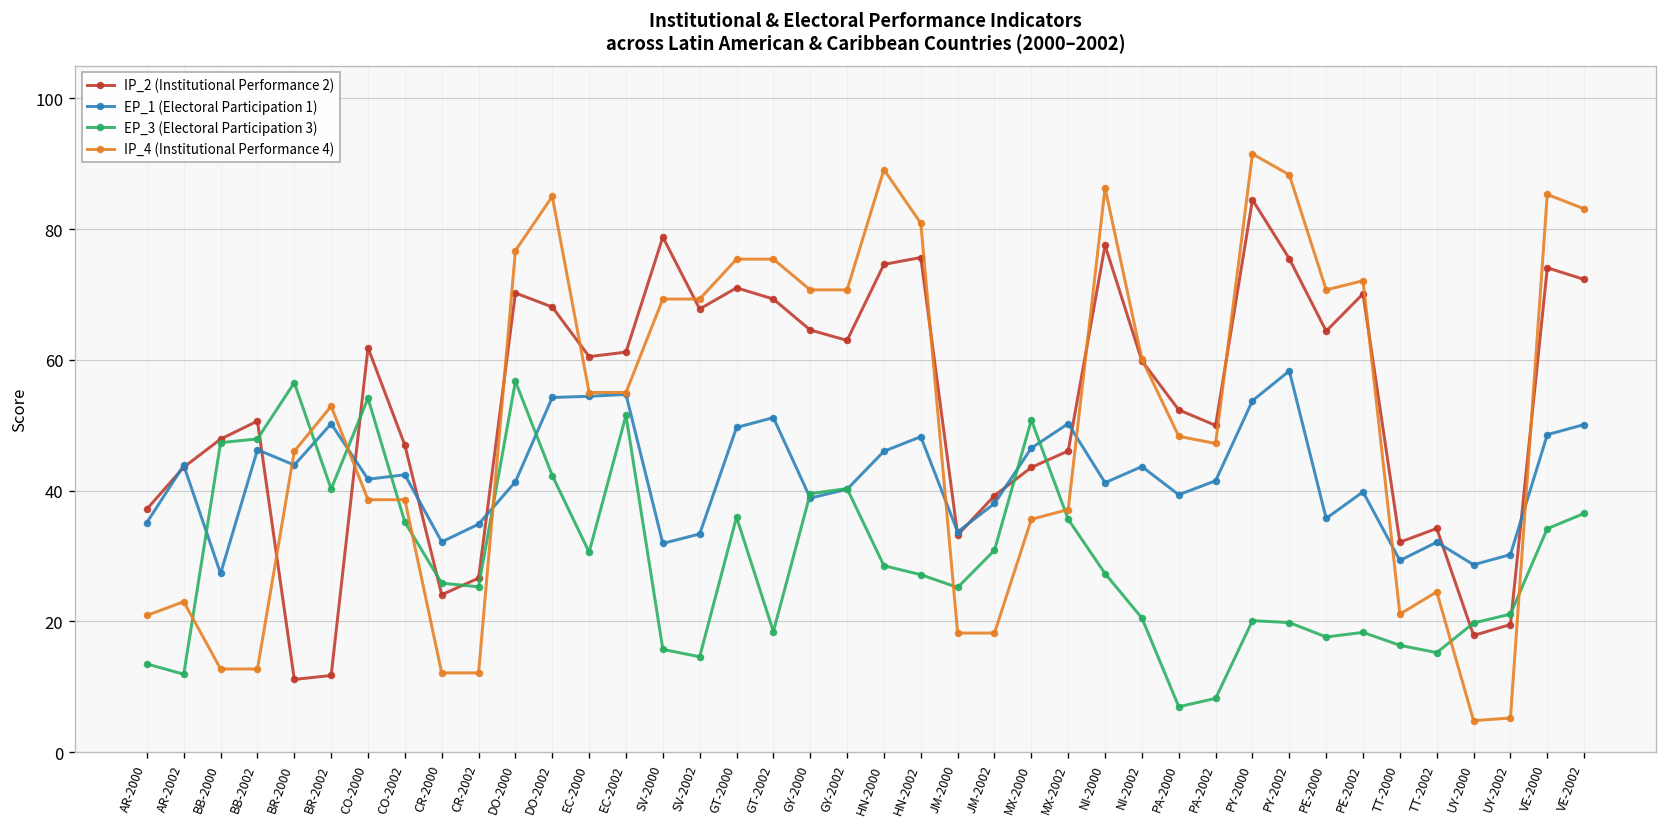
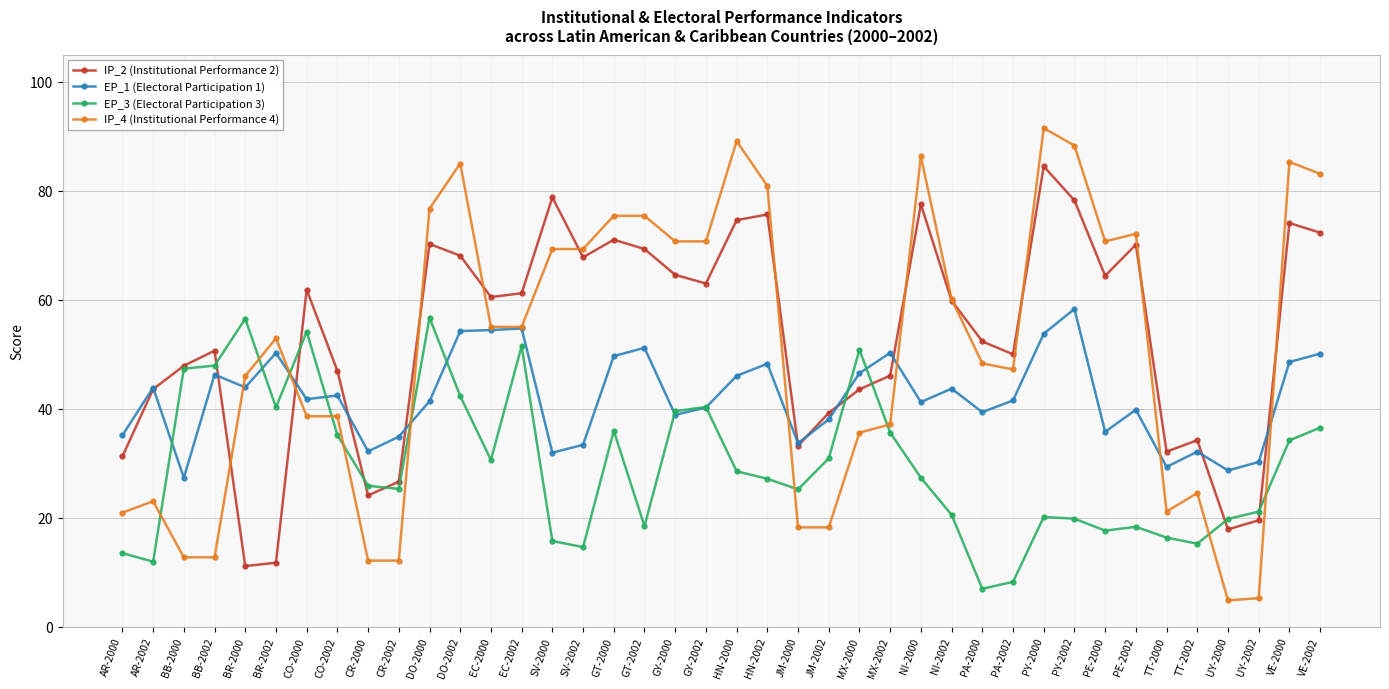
  {
    "IP_2 (Institutional Performance 2)": {
-     "AR-2000": 37,
+     "AR-2000": 31,
      "BB-2000": 48,
      "BB-2002": 51,
      "BR-2000": 11,
      "BR-2002": 12,
      "CO-2000": 62,
      "CO-2002": 47,
      "CR-2000": 24,
      "CR-2002": 27,
      "DO-2000": 70,
      "DO-2002": 68,
      "EC-2000": 60,
      "EC-2002": 61,
      "SV-2000": 79,
      "SV-2002": 68,
      "GT-2000": 71,
      "GT-2002": 69,
      "GY-2000": 65,
      "GY-2002": 63,
      "HN-2000": 75,
      "HN-2002": 76,
      "JM-2000": 33,
      "JM-2002": 39,
      "MX-2000": 44,
      "MX-2002": 46,
      "NI-2000": 78,
      "PA-2000": 52,
      "PA-2002": 50,
      "PY-2000": 84,
-     "PY-2002": 75,
+     "PY-2002": 78,
      "PE-2000": 64,
      "PE-2002": 70,
      "TT-2000": 32,
      "TT-2002": 34,
      "UY-2000": 18,
      "UY-2002": 20,
      "VE-2000": 74,
      "VE-2002": 72
    },
    "EP_1 (Electoral Participation 1)": {
      "AR-2000": 35,
      "BB-2000": 27,
      "BB-2002": 46,
      "BR-2000": 44,
      "BR-2002": 50,
      "CO-2000": 42,
      "CO-2002": 42,
      "CR-2000": 32,
      "CR-2002": 35,
      "DO-2000": 41,
      "DO-2002": 54,
      "EC-2000": 54,
      "SV-2000": 32,
      "SV-2002": 33,
      "GT-2000": 50,
      "GT-2002": 51,
      "GY-2000": 39,
      "HN-2000": 46,
      "HN-2002": 48,
      "JM-2000": 34,
      "JM-2002": 38,
      "MX-2000": 47,
      "MX-2002": 50,
      "NI-2000": 41,
      "NI-2002": 44,
      "PA-2000": 39,
      "PA-2002": 42,
      "PY-2000": 54,
      "PY-2002": 58,
      "PE-2000": 36,
      "PE-2002": 40,
      "TT-2000": 29,
      "TT-2002": 32,
      "UY-2000": 29,
      "UY-2002": 30,
      "VE-2000": 49,
      "VE-2002": 50
    },
    "EP_3 (Electoral Participation 3)": {
      "AR-2000": 13,
      "AR-2002": 12,
      "BB-2000": 47,
      "BB-2002": 48,
      "BR-2000": 57,
      "BR-2002": 40,
      "CO-2000": 54,
      "CO-2002": 35,
      "CR-2000": 26,
      "CR-2002": 25,
      "DO-2000": 57,
      "DO-2002": 42,
      "EC-2000": 31,
      "EC-2002": 52,
      "SV-2000": 16,
      "SV-2002": 15,
      "GT-2000": 36,
      "GT-2002": 18,
      "GY-2000": 40,
      "HN-2000": 29,
      "HN-2002": 27,
      "JM-2000": 25,
      "JM-2002": 31,
      "MX-2000": 51,
      "MX-2002": 36,
      "NI-2000": 27,
      "NI-2002": 21,
      "PA-2000": 7,
      "PA-2002": 8,
      "PY-2000": 20,
      "PY-2002": 20,
      "PE-2000": 18,
      "PE-2002": 18,
      "TT-2000": 16,
      "TT-2002": 15,
      "UY-2000": 20,
      "UY-2002": 21,
      "VE-2000": 34,
      "VE-2002": 37
    },
    "IP_4 (Institutional Performance 4)": {
      "AR-2000": 21,
      "AR-2002": 23,
      "BB-2000": 13,
      "BB-2002": 13,
      "BR-2000": 46,
      "BR-2002": 53,
      "CO-2000": 39,
      "CO-2002": 39,
      "CR-2000": 12,
      "CR-2002": 12,
      "DO-2000": 77,
      "DO-2002": 85,
      "EC-2000": 55,
      "SV-2000": 69,
      "SV-2002": 69,
      "GT-2000": 75,
      "GT-2002": 75,
      "GY-2000": 71,
      "GY-2002": 71,
      "HN-2000": 89,
      "HN-2002": 81,
      "JM-2000": 18,
      "JM-2002": 18,
      "MX-2000": 36,
      "MX-2002": 37,
      "NI-2000": 86,
      "PA-2000": 48,
      "PA-2002": 47,
      "PY-2000": 92,
      "PY-2002": 88,
      "PE-2000": 71,
      "PE-2002": 72,
      "TT-2000": 21,
      "TT-2002": 25,
      "UY-2000": 5,
      "UY-2002": 5,
      "VE-2000": 85,
      "VE-2002": 83
    }
  }
